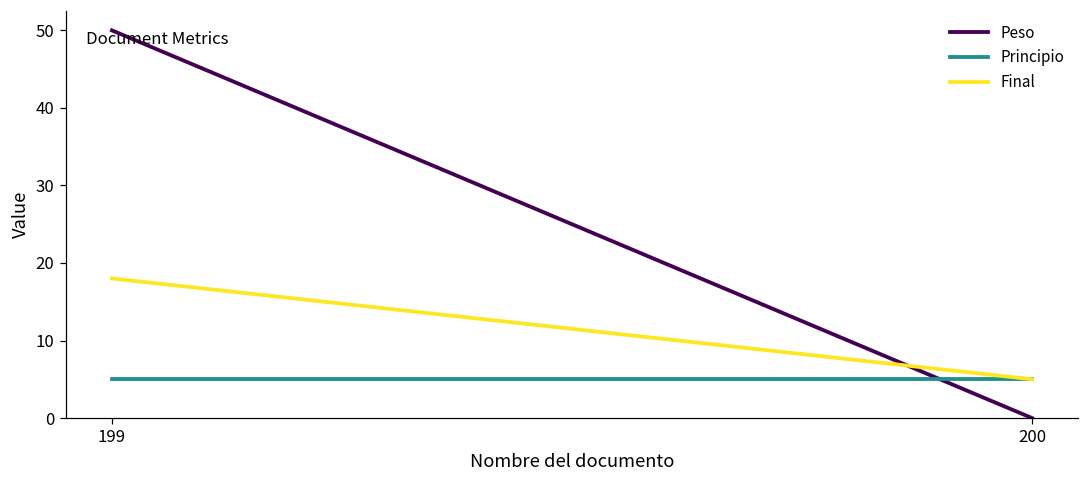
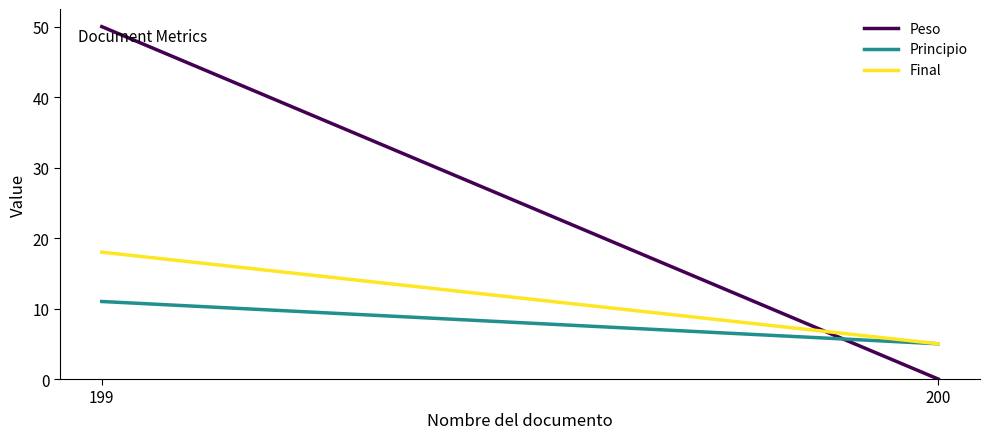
  {
    "Peso": {
      "199": 50,
      "200": 0
    },
    "Principio": {
-     "199": 5
+     "199": 11
    },
    "Final": {
      "199": 18
    }
  }
